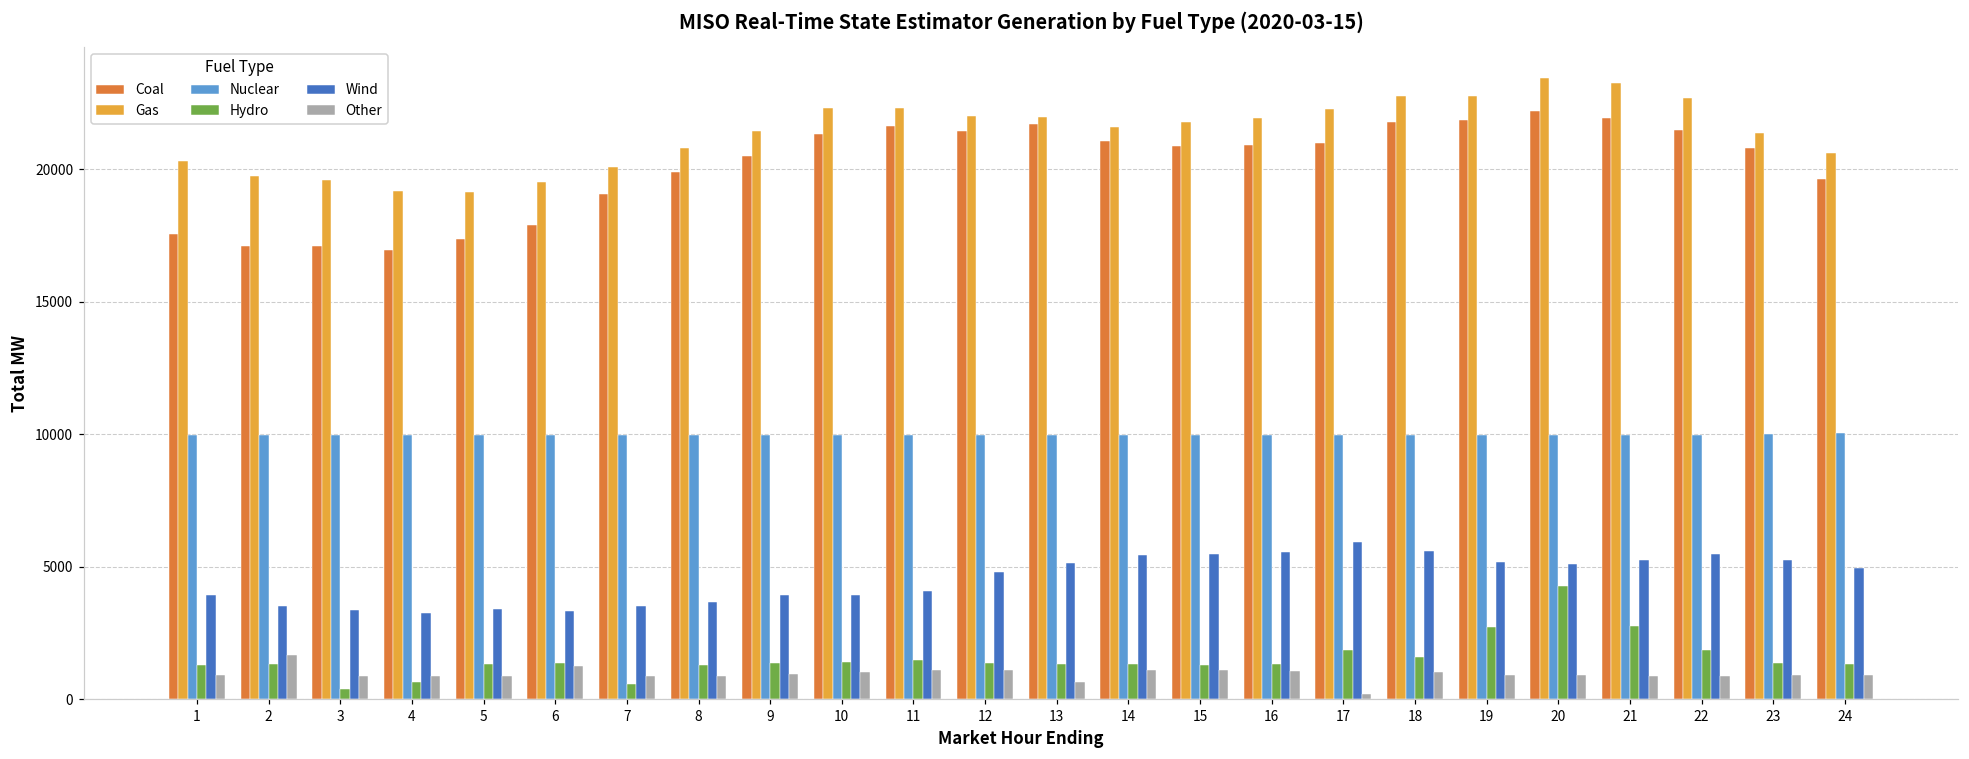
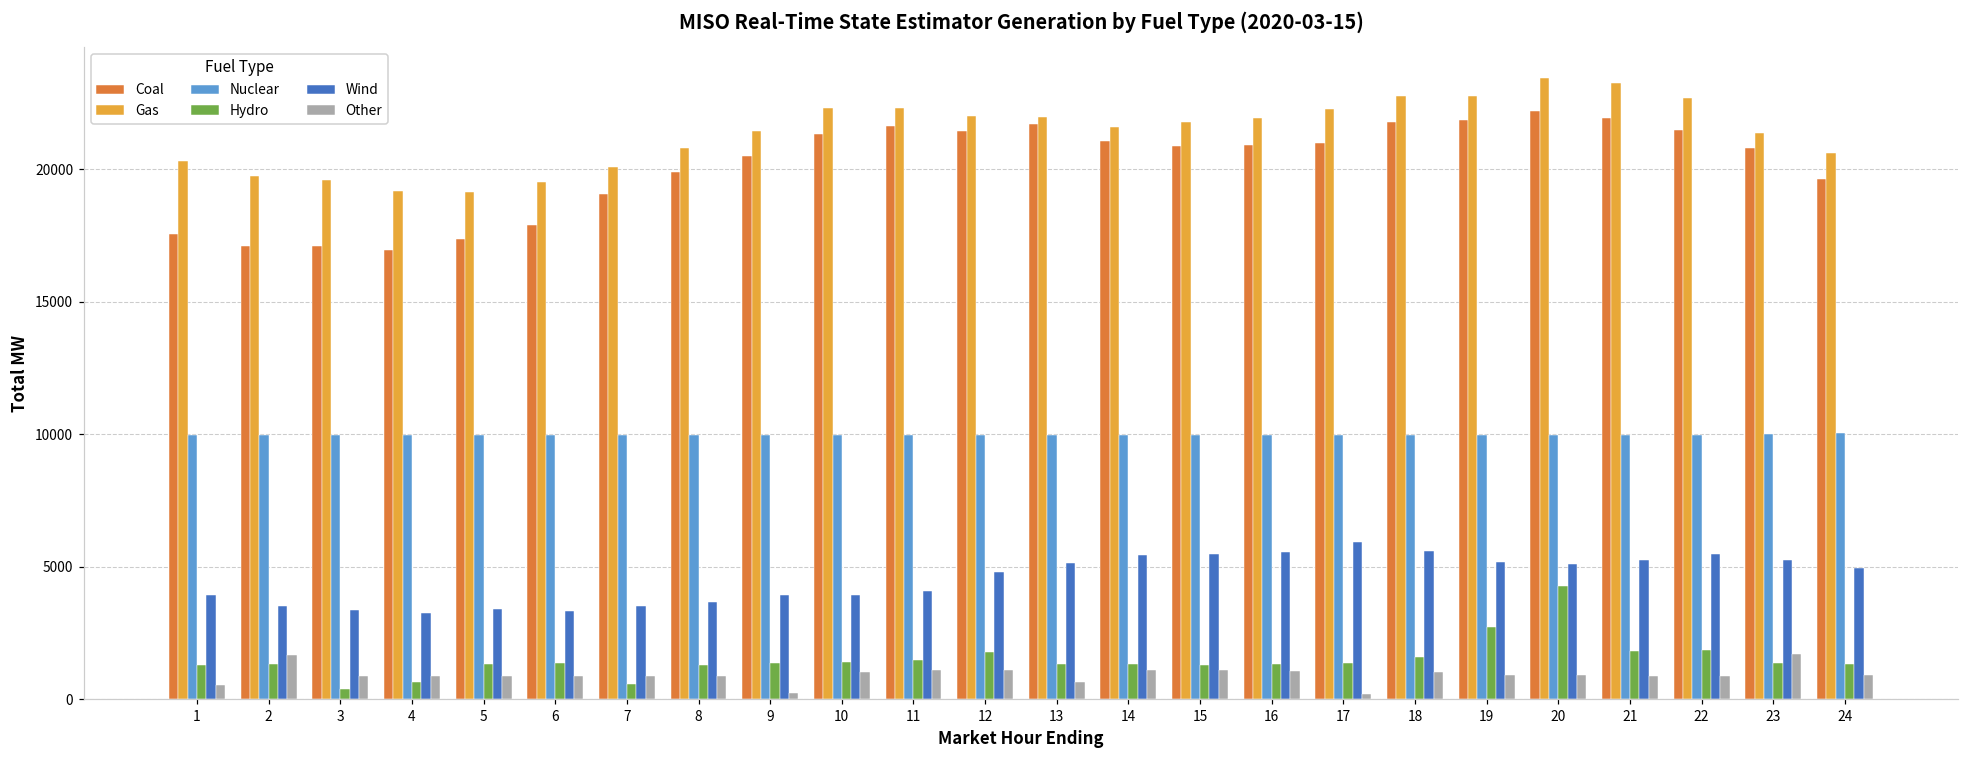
  {
    "Hydro": {
      "1": 1300,
      "2": 1300,
      "3": 400,
      "4": 600,
      "5": 1300,
      "6": 1400,
      "7": 600,
      "8": 1300,
      "9": 1400,
      "10": 1400,
      "11": 1500,
-     "12": 1400,
+     "12": 1800,
      "13": 1300,
      "14": 1300,
      "15": 1300,
      "16": 1300,
-     "17": 1800,
+     "17": 1400,
      "18": 1600,
      "19": 2700,
      "20": 4300,
-     "21": 2800,
+     "21": 1800,
      "22": 1900,
      "23": 1400,
      "24": 1300
    },
    "Other": {
-     "1": 900,
+     "1": 500,
      "2": 1700,
      "3": 900,
      "4": 900,
      "5": 900,
-     "6": 1300,
+     "6": 900,
      "7": 900,
      "8": 900,
-     "9": 1000,
+     "9": 300,
      "10": 1000,
      "11": 1100,
      "12": 1100,
      "13": 600,
      "14": 1100,
      "15": 1100,
      "16": 1100,
      "17": 200,
      "18": 1000,
      "19": 900,
      "20": 900,
      "21": 900,
      "22": 900,
-     "23": 900,
+     "23": 1700,
      "24": 900
    }
  }
